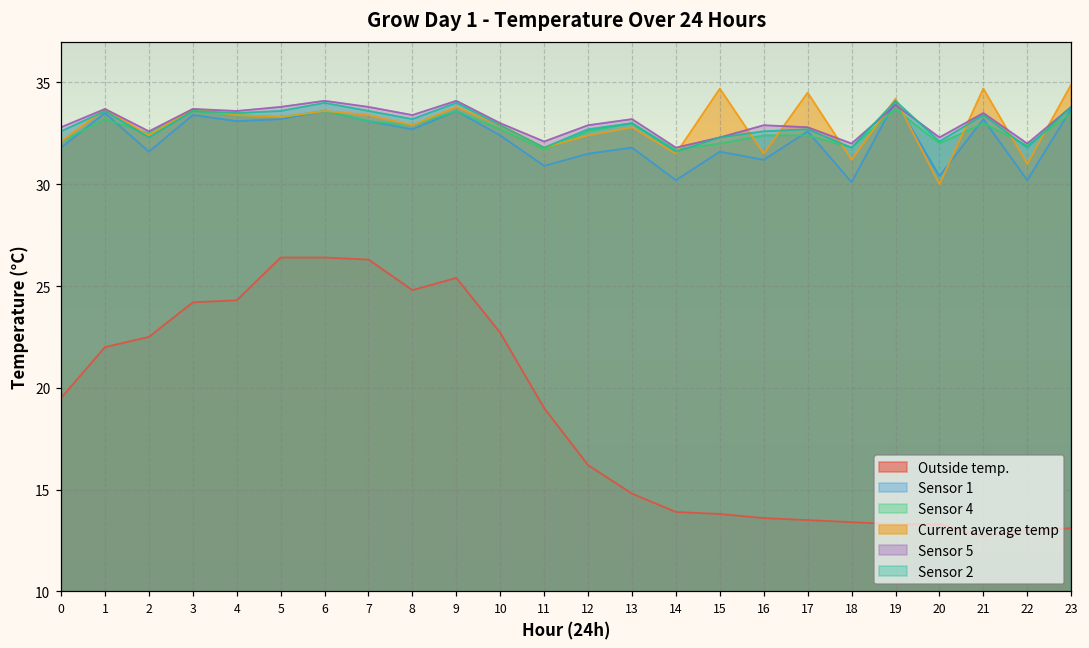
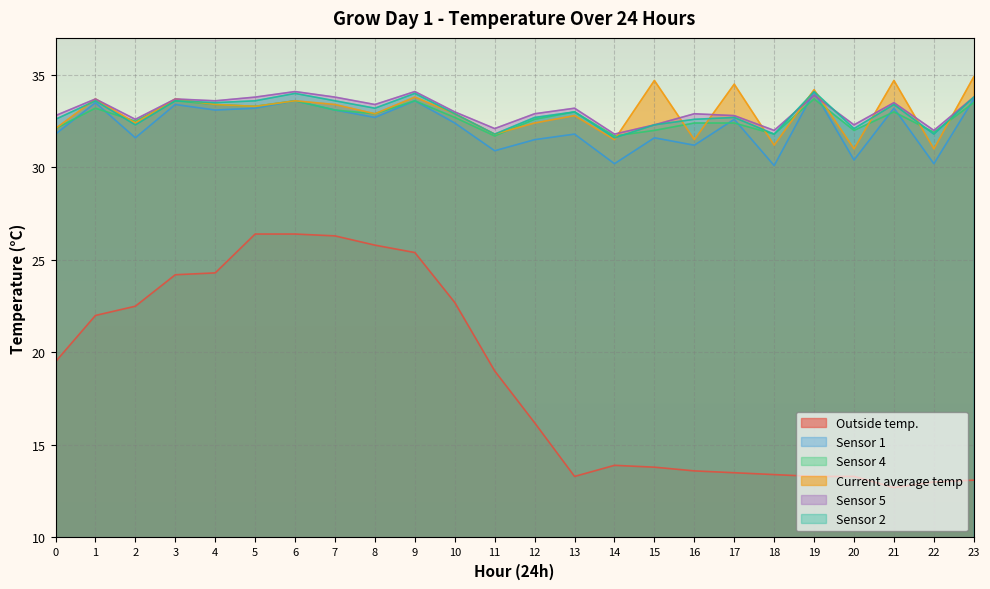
  {
    "Outside temp.": {
      "0": 19.5,
      "1": 22.0,
      "2": 22.5,
      "3": 24.2,
      "4": 24.3,
      "5": 26.4,
      "6": 26.4,
      "7": 26.3,
-     "8": 24.8,
+     "8": 25.8,
      "9": 25.4,
      "10": 22.7,
      "11": 19.0,
      "12": 16.2,
-     "13": 14.8,
+     "13": 13.3,
      "14": 13.9,
      "15": 13.8,
      "16": 13.6,
      "17": 13.5,
      "18": 13.4,
      "23": 13.1
    },
    "Current average temp": {
      "7": 33.4,
      "9": 33.8,
      "12": 32.4,
      "13": 32.8,
      "15": 34.7,
      "16": 31.5,
      "17": 34.5,
      "18": 31.2,
-     "20": 30,
+     "20": 31,
      "21": 34.7,
      "22": 31,
      "23": 35
    },
    "Sensor 5": {
      "0": 32.8,
      "5": 33.8,
      "7": 33.8,
      "8": 33.4,
      "11": 32.1,
      "12": 32.9,
      "13": 33.2,
      "16": 32.9,
      "18": 32.0,
      "19": 33.9,
      "20": 32.3
    }
  }
